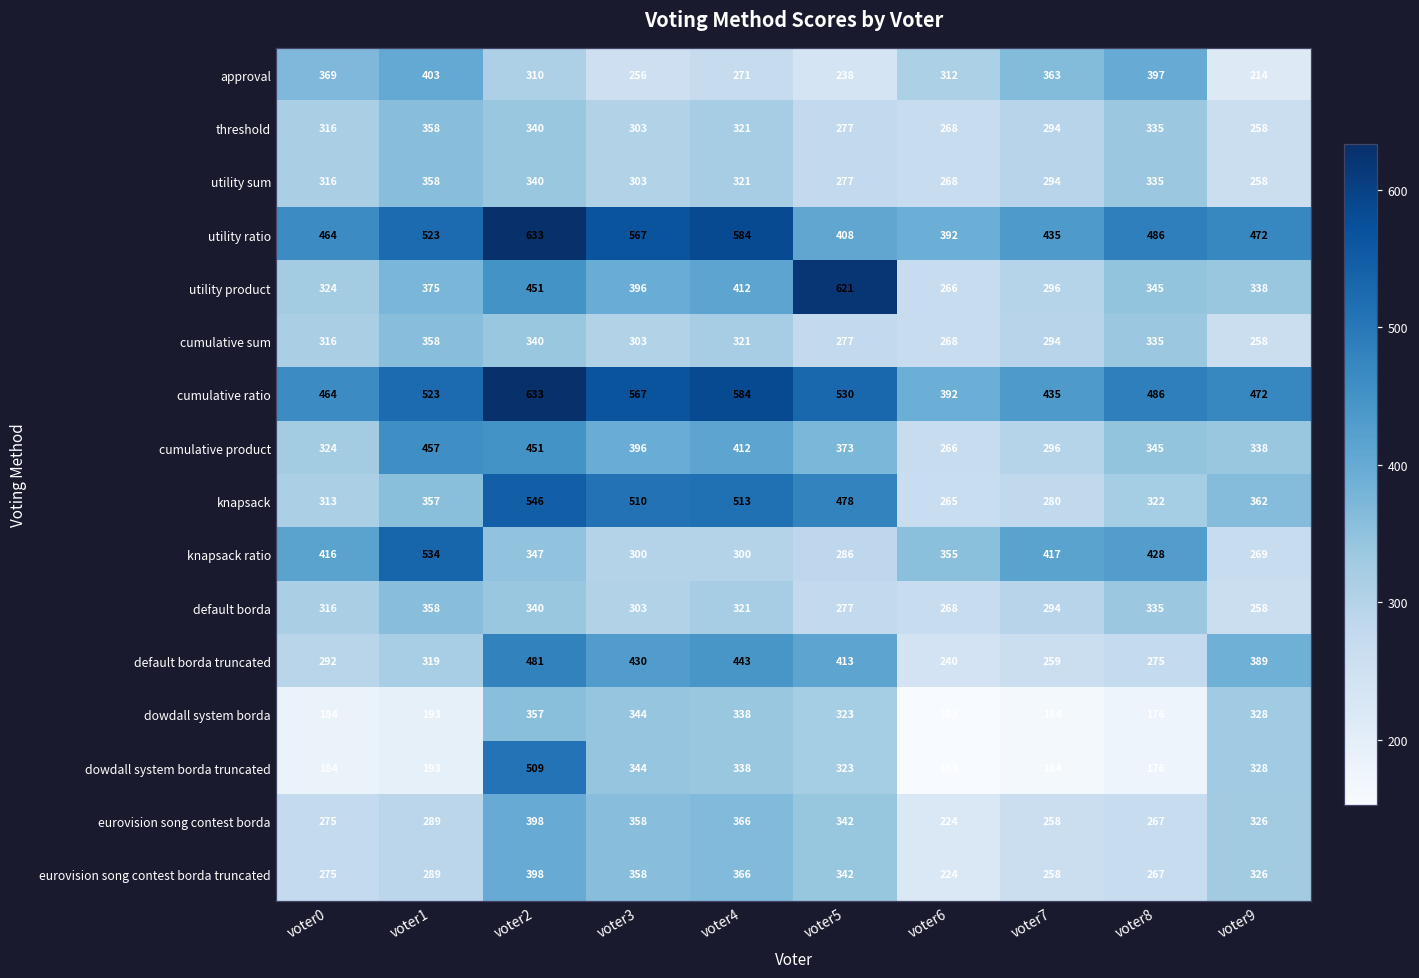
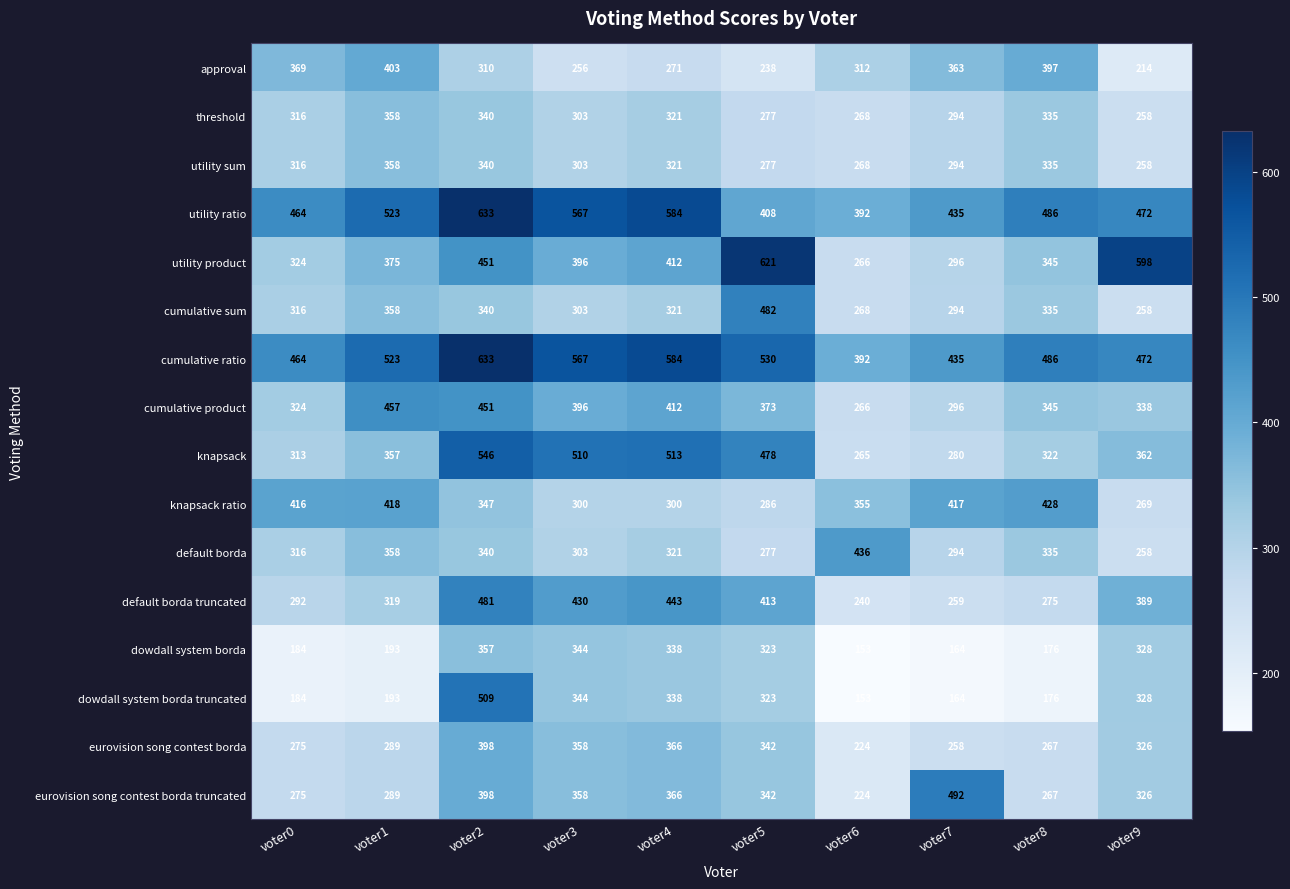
  {
    "approval": {
      "voter0": 369,
      "voter1": 403,
      "voter2": 310,
      "voter3": 256,
      "voter4": 271,
      "voter6": 312,
      "voter7": 363,
      "voter8": 397
    },
    "threshold": {
      "voter0": 316,
      "voter1": 358,
      "voter2": 340,
      "voter3": 303,
      "voter4": 321,
      "voter5": 277,
      "voter6": 268,
      "voter7": 294,
      "voter8": 335,
      "voter9": 258
    },
    "utility sum": {
      "voter0": 316,
      "voter1": 358,
      "voter2": 340,
      "voter3": 303,
      "voter4": 321,
      "voter5": 277,
      "voter6": 268,
      "voter7": 294,
      "voter8": 335,
      "voter9": 258
    },
    "utility ratio": {
      "voter0": 464,
      "voter1": 523,
      "voter2": 633,
      "voter3": 567,
      "voter4": 584,
      "voter5": 408,
      "voter6": 392,
      "voter7": 435,
      "voter8": 486,
      "voter9": 472
    },
    "utility product": {
      "voter0": 324,
      "voter1": 375,
      "voter2": 451,
      "voter3": 396,
      "voter4": 412,
      "voter5": 621,
      "voter6": 266,
      "voter7": 296,
      "voter8": 345,
-     "voter9": 338
+     "voter9": 598
    },
    "cumulative sum": {
      "voter0": 316,
      "voter1": 358,
      "voter2": 340,
      "voter3": 303,
      "voter4": 321,
-     "voter5": 277,
+     "voter5": 482,
      "voter6": 268,
      "voter7": 294,
      "voter8": 335,
      "voter9": 258
    },
    "cumulative ratio": {
      "voter0": 464,
      "voter1": 523,
      "voter2": 633,
      "voter3": 567,
      "voter4": 584,
      "voter5": 530,
      "voter6": 392,
      "voter7": 435,
      "voter8": 486,
      "voter9": 472
    },
    "cumulative product": {
      "voter0": 324,
      "voter1": 457,
      "voter2": 451,
      "voter3": 396,
      "voter4": 412,
      "voter5": 373,
      "voter6": 266,
      "voter7": 296,
      "voter8": 345,
      "voter9": 338
    },
    "knapsack": {
      "voter0": 313,
      "voter1": 357,
      "voter2": 546,
      "voter3": 510,
      "voter4": 513,
      "voter5": 478,
      "voter6": 265,
      "voter7": 280,
      "voter8": 322,
      "voter9": 362
    },
    "knapsack ratio": {
      "voter0": 416,
-     "voter1": 534,
+     "voter1": 418,
      "voter2": 347,
      "voter3": 300,
      "voter4": 300,
      "voter5": 286,
      "voter6": 355,
      "voter7": 417,
      "voter8": 428,
      "voter9": 269
    },
    "default borda": {
      "voter0": 316,
      "voter1": 358,
      "voter2": 340,
      "voter3": 303,
      "voter4": 321,
      "voter5": 277,
-     "voter6": 268,
+     "voter6": 436,
      "voter7": 294,
      "voter8": 335,
      "voter9": 258
    },
    "default borda truncated": {
      "voter0": 292,
      "voter1": 319,
      "voter2": 481,
      "voter3": 430,
      "voter4": 443,
      "voter5": 413,
      "voter7": 259,
      "voter8": 275,
      "voter9": 389
    },
    "dowdall system borda": {
      "voter2": 357,
      "voter3": 344,
      "voter4": 338,
      "voter5": 323,
      "voter9": 328
    },
    "dowdall system borda truncated": {
      "voter2": 509,
      "voter3": 344,
      "voter4": 338,
      "voter5": 323,
      "voter9": 328
    },
    "eurovision song contest borda": {
      "voter0": 275,
      "voter1": 289,
      "voter2": 398,
      "voter3": 358,
      "voter4": 366,
      "voter5": 342,
      "voter7": 258,
      "voter8": 267,
      "voter9": 326
    },
    "eurovision song contest borda truncated": {
      "voter0": 275,
      "voter1": 289,
      "voter2": 398,
      "voter3": 358,
      "voter4": 366,
      "voter5": 342,
-     "voter7": 258,
+     "voter7": 492,
      "voter8": 267,
      "voter9": 326
    }
  }
